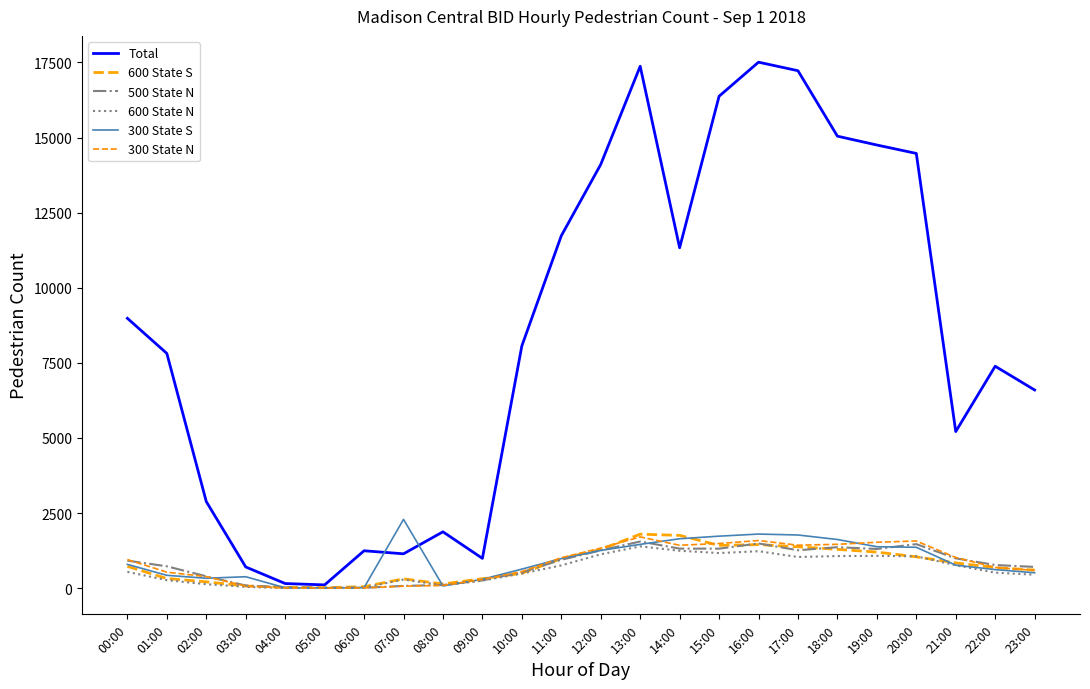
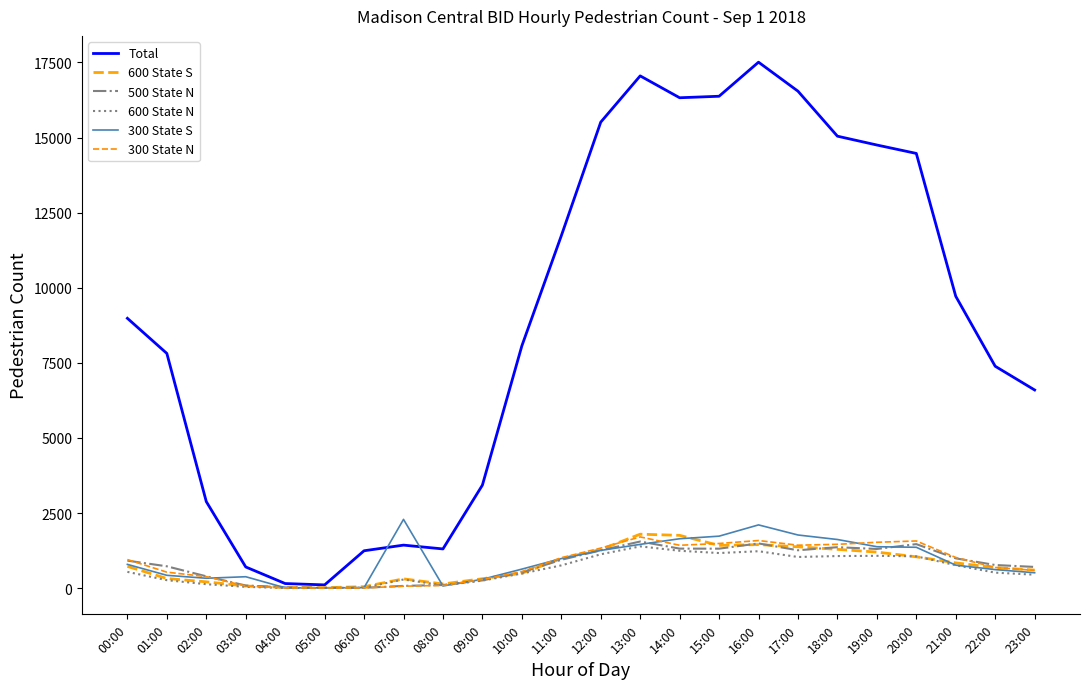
  {
    "Total": {
      "00:00": 9000,
      "01:00": 7800,
      "02:00": 2900,
      "03:00": 700,
      "04:00": 200,
      "05:00": 100,
      "06:00": 1200,
-     "07:00": 1100,
-     "08:00": 1900,
-     "09:00": 1000,
+     "07:00": 1400,
+     "08:00": 1300,
+     "09:00": 3400,
      "10:00": 8100,
      "11:00": 11700,
-     "12:00": 14100,
-     "13:00": 17400,
-     "14:00": 11300,
+     "12:00": 15500,
+     "13:00": 17100,
+     "14:00": 16300,
      "15:00": 16400,
      "16:00": 17500,
-     "17:00": 17200,
+     "17:00": 16500,
      "18:00": 15000,
      "19:00": 14800,
      "20:00": 14500,
-     "21:00": 5200,
+     "21:00": 9700,
      "22:00": 7400,
      "23:00": 6600
    },
    "300 State S": {
      "01:00": 400,
      "03:00": 400,
      "07:00": 2300,
      "14:00": 1600,
      "15:00": 1700,
-     "16:00": 1800,
+     "16:00": 2100,
      "17:00": 1800,
      "18:00": 1600,
      "20:00": 1400
    }
  }
